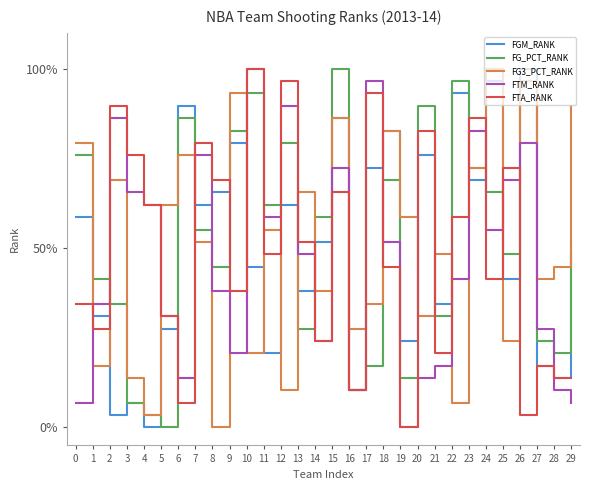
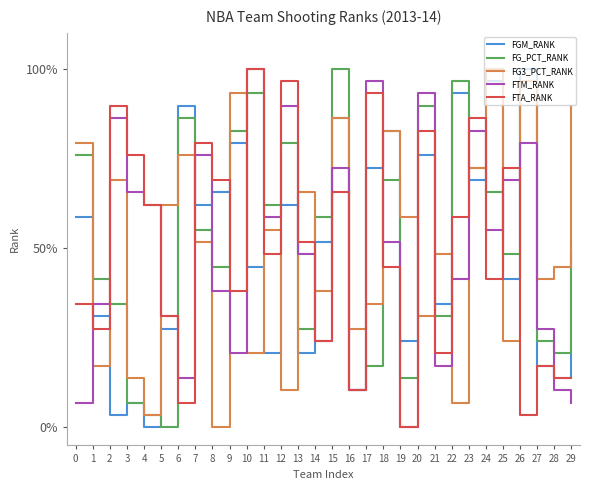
  {
    "FGM_RANK": {
      "0": "59%",
      "1": "31%",
      "2": "3%",
      "4": "0%",
      "5": "28%",
      "6": "90%",
      "7": "62%",
      "8": "66%",
      "9": "79%",
      "10": "45%",
      "11": "21%",
      "12": "62%",
-     "13": "38%",
+     "13": "21%",
      "14": "52%",
      "17": "72%",
      "19": "24%",
      "20": "76%",
      "21": "34%",
      "22": "93%",
      "23": "69%",
      "25": "41%",
      "29": "48%"
    },
    "FG_PCT_RANK": {
      "0": "76%",
      "1": "41%",
      "2": "34%",
      "5": "0%",
      "6": "86%",
      "7": "55%",
      "8": "45%",
      "9": "83%",
      "10": "93%",
      "11": "62%",
      "12": "79%",
      "13": "28%",
      "14": "59%",
      "15": "100%",
      "17": "17%",
      "18": "69%",
      "19": "14%",
      "20": "90%",
      "21": "31%",
      "22": "97%",
      "24": "66%",
      "25": "48%",
      "27": "24%",
      "28": "21%",
      "29": "52%"
    },
    "FTM_RANK": {
      "0": "7%",
      "1": "34%",
      "2": "86%",
      "3": "66%",
      "6": "14%",
      "7": "76%",
      "8": "38%",
      "9": "21%",
      "11": "59%",
      "12": "90%",
      "13": "48%",
      "15": "72%",
      "17": "97%",
      "18": "52%",
-     "20": "14%",
+     "20": "93%",
      "21": "17%",
      "22": "41%",
      "23": "83%",
      "24": "55%",
      "25": "69%",
      "26": "79%",
      "27": "28%",
      "28": "10%",
      "29": "7%"
    }
  }
